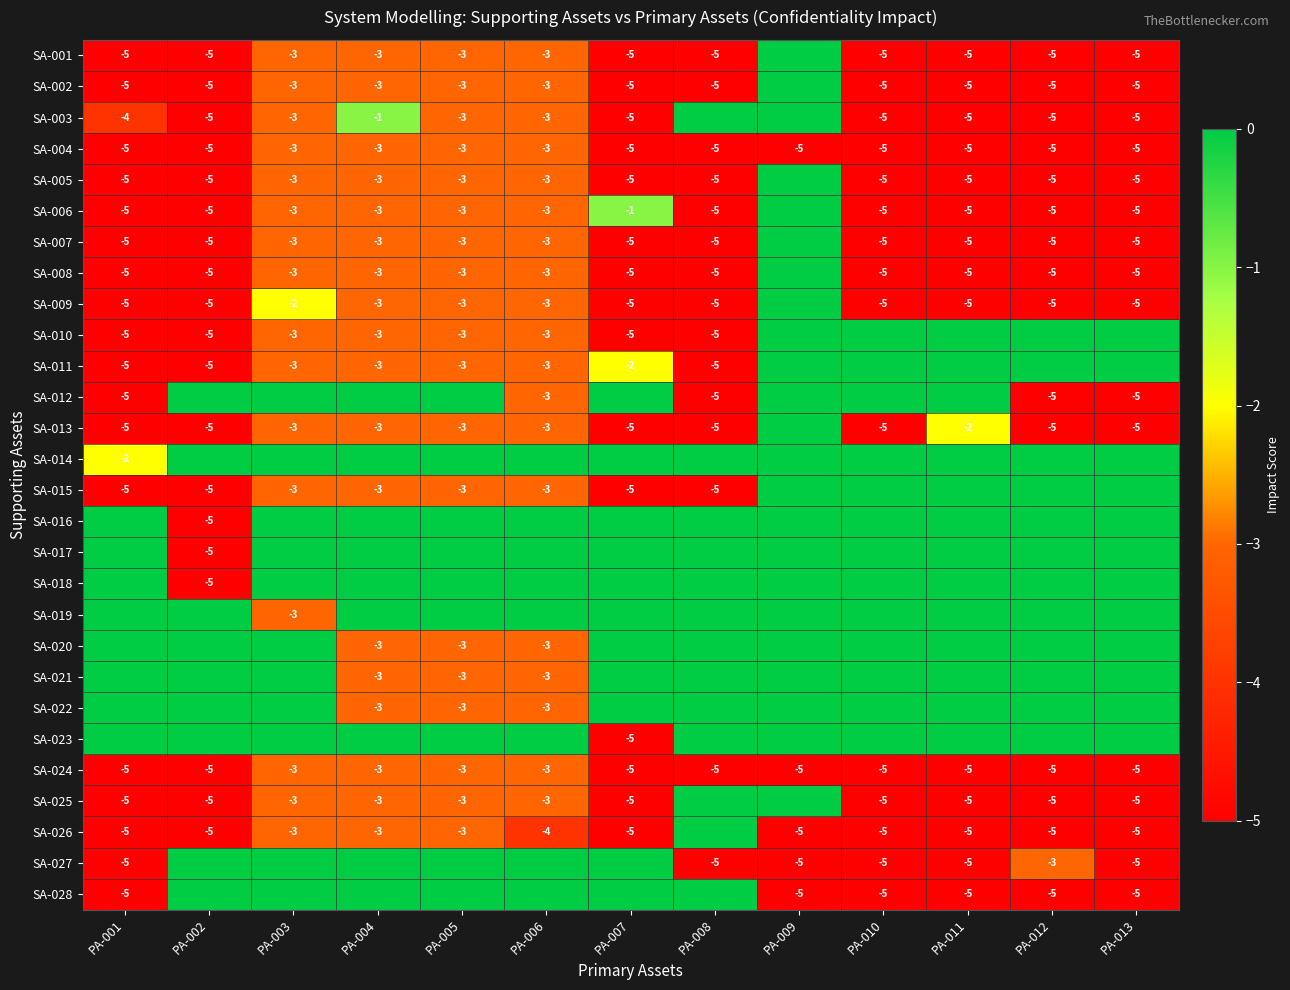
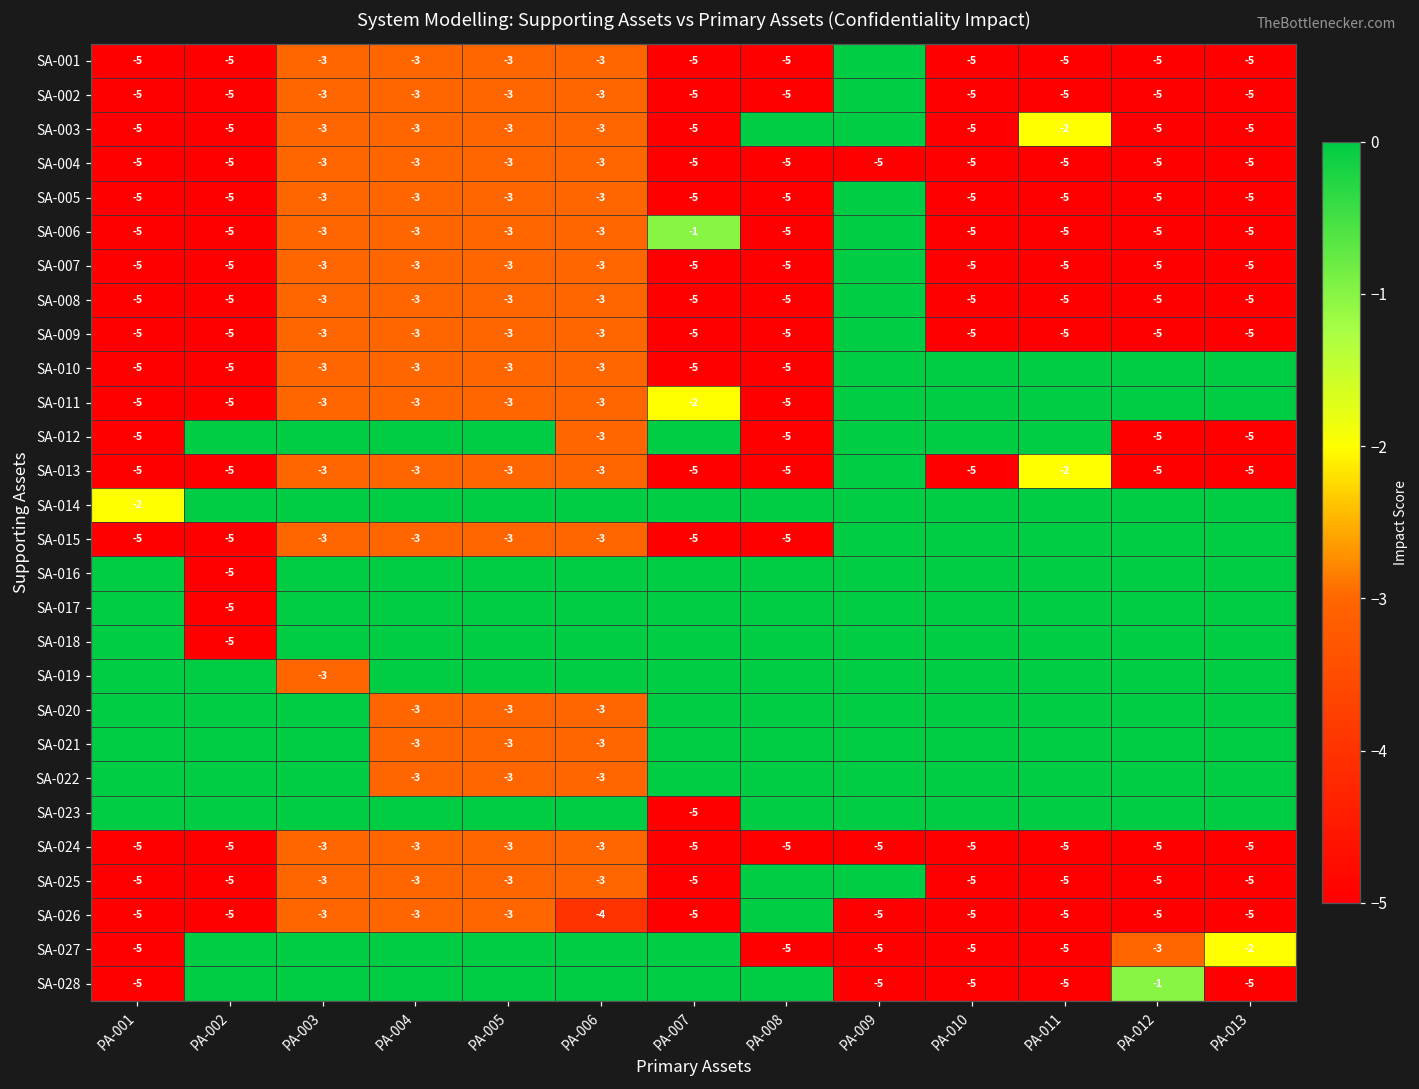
  {
    "SA-003": {
-     "PA-001": -4,
+     "PA-001": -5,
      "PA-002": -5,
      "PA-003": -3,
-     "PA-004": -1,
+     "PA-004": -3,
      "PA-005": -3,
      "PA-006": -3,
      "PA-007": -5,
      "PA-010": -5,
-     "PA-011": -5,
+     "PA-011": -2,
      "PA-012": -5,
      "PA-013": -5
    },
    "SA-009": {
      "PA-001": -5,
      "PA-002": -5,
-     "PA-003": -2,
+     "PA-003": -3,
      "PA-004": -3,
      "PA-005": -3,
      "PA-006": -3,
      "PA-007": -5,
      "PA-008": -5,
      "PA-010": -5,
      "PA-011": -5,
      "PA-012": -5,
      "PA-013": -5
    },
    "SA-027": {
      "PA-001": -5,
      "PA-008": -5,
      "PA-009": -5,
      "PA-010": -5,
      "PA-011": -5,
      "PA-012": -3,
-     "PA-013": -5
+     "PA-013": -2
    },
    "SA-028": {
      "PA-001": -5,
      "PA-009": -5,
      "PA-010": -5,
      "PA-011": -5,
-     "PA-012": -5,
+     "PA-012": -1,
      "PA-013": -5
    }
  }
